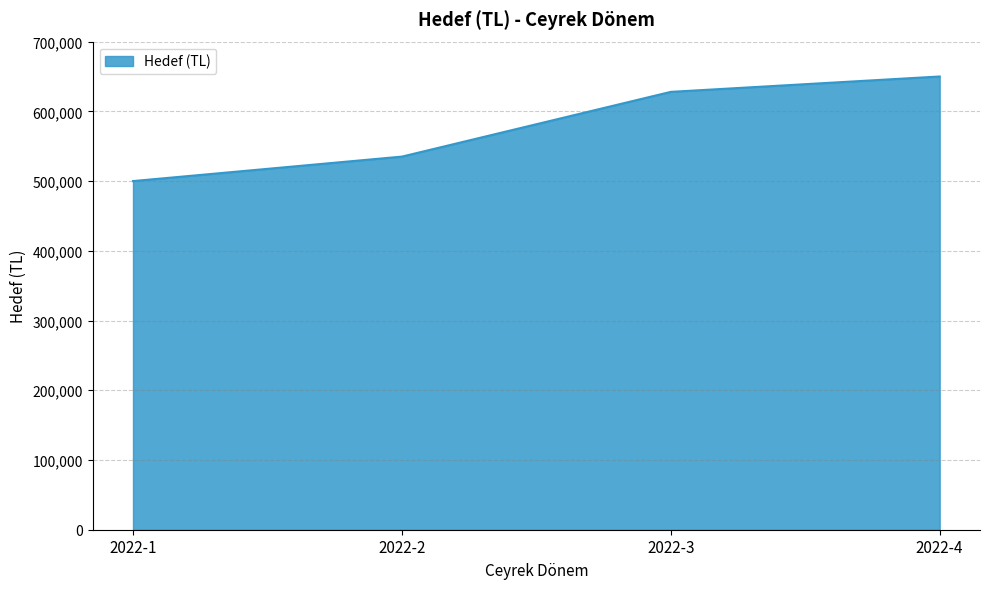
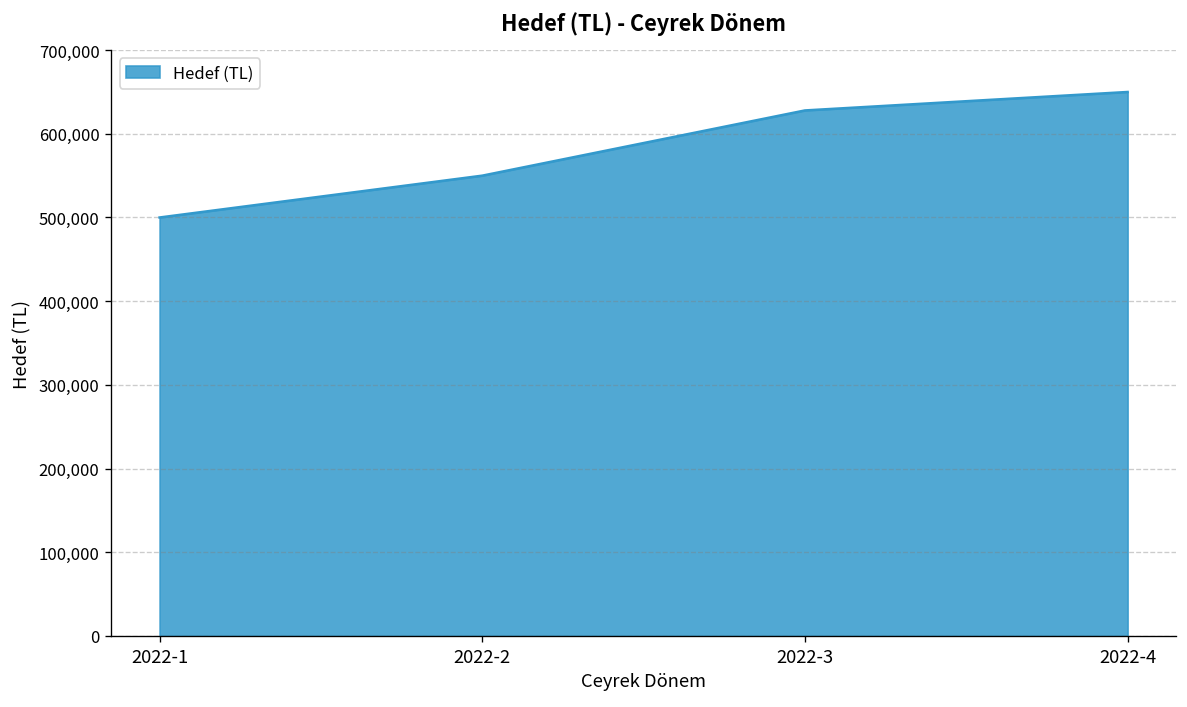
  {
    "2022-1": "500,000",
-   "2022-2": "540,000",
+   "2022-2": "550,000",
    "2022-3": "630,000",
    "2022-4": "650,000"
  }
